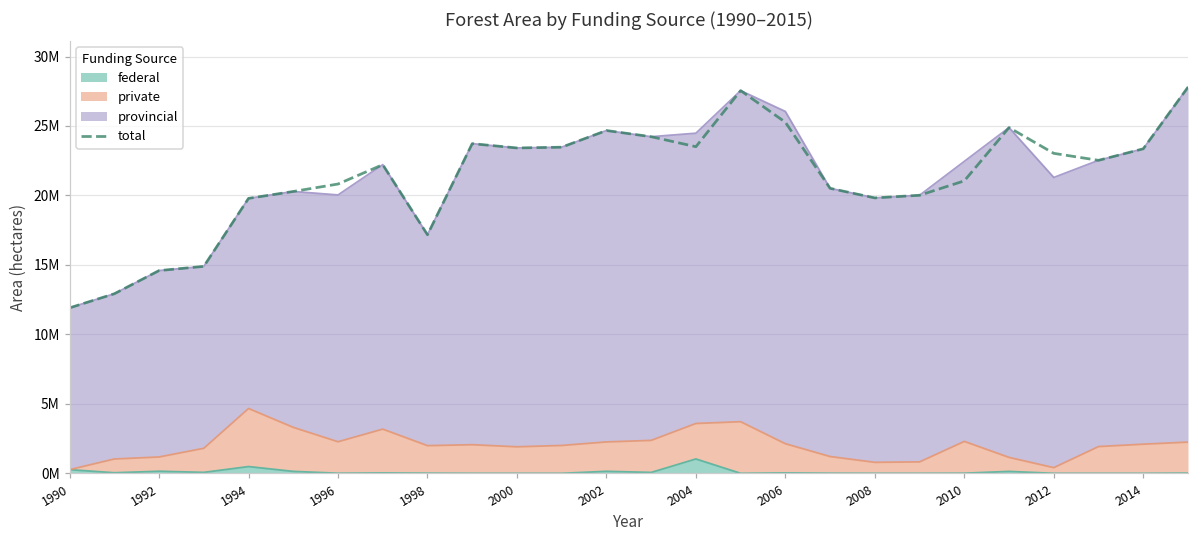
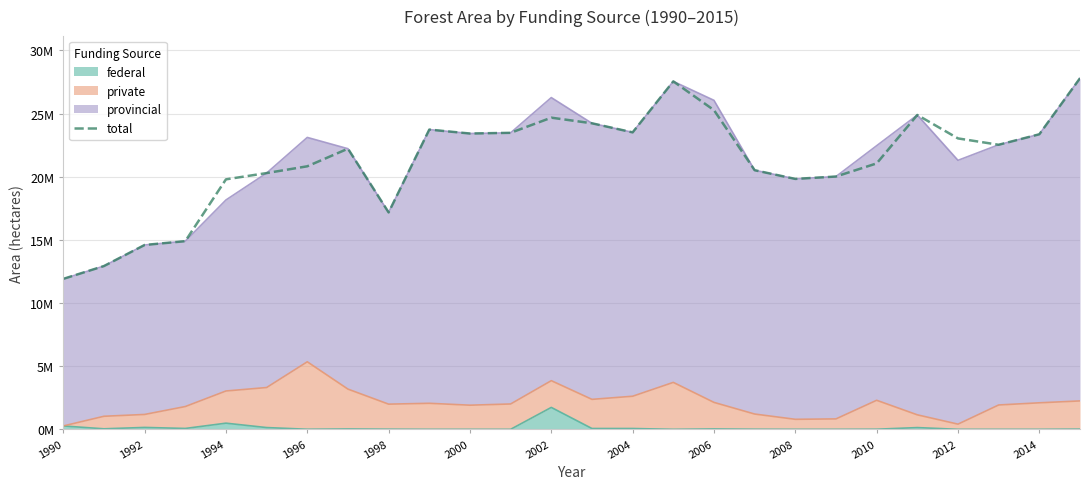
  {
    "federal": {
      "1992": 100000,
      "1994": 500000,
      "1996": 0,
      "1998": 0,
      "2000": 0,
-     "2002": 100000,
-     "2004": 1000000,
+     "2002": 1700000,
+     "2004": 100000,
      "2006": 0,
      "2008": 0,
      "2010": 0,
      "2012": 0,
      "2014": 0
    },
    "private": {
      "1992": 1000000,
-     "1994": 4200000,
-     "1996": 2300000,
+     "1994": 2500000,
+     "1996": 5300000,
      "1998": 2000000,
      "2000": 1900000,
      "2002": 2100000,
      "2004": 2600000,
      "2006": 2100000,
      "2008": 800000,
      "2010": 2300000,
      "2012": 400000,
      "2014": 2100000
    },
    "provincial": {
      "1996": 17800000,
      "2006": 23900000,
      "2010": 20200000,
      "2012": 20900000
    },
    "total": {
      "1996": 20800000,
      "2006": 25300000,
      "2010": 21100000,
      "2012": 23000000
    }
  }
